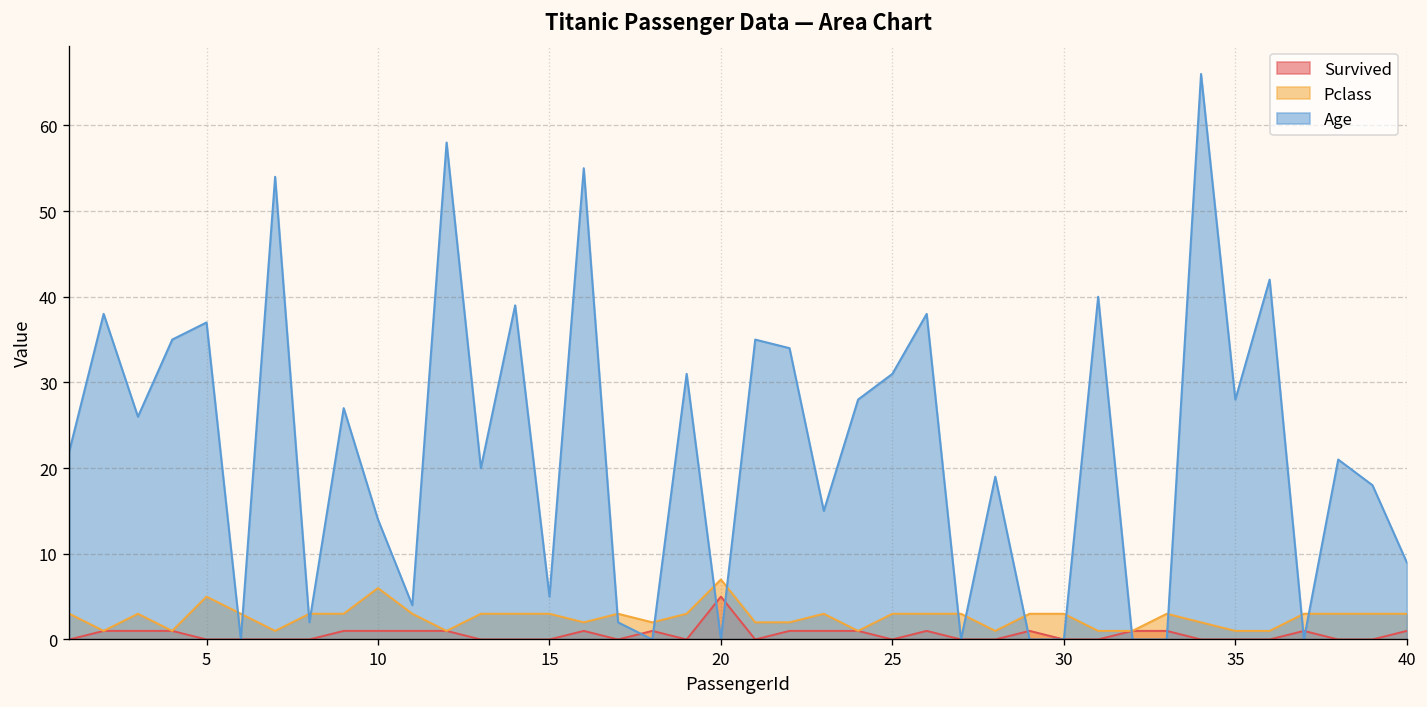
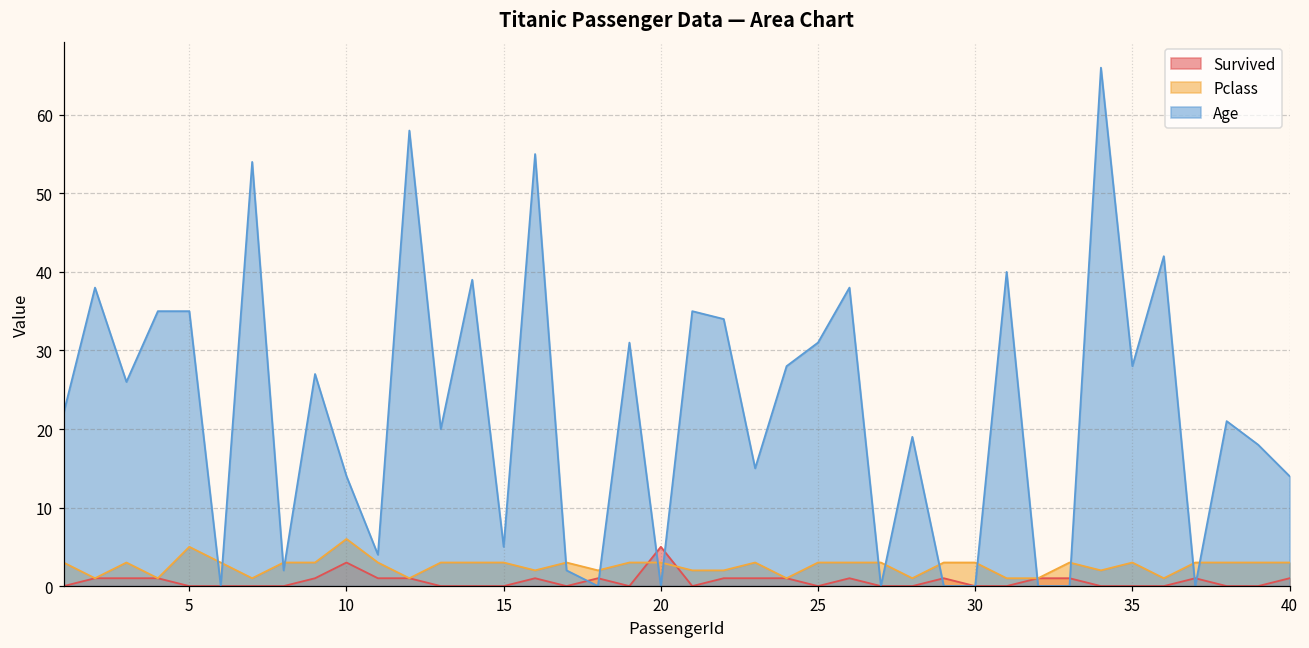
  {
    "Survived": {
      "5": 0,
-     "10": 1,
+     "10": 3,
      "15": 0,
      "20": 5,
      "25": 0,
      "35": 0,
      "40": 1
    },
    "Pclass": {
      "5": 5,
      "10": 6,
      "15": 3,
-     "20": 7,
+     "20": 3,
      "25": 3,
      "30": 3,
-     "35": 1,
+     "35": 3,
      "40": 3
    },
    "Age": {
-     "5": 37,
+     "5": 35,
      "10": 14,
      "15": 5,
      "20": 0,
      "25": 31,
      "35": 28,
-     "40": 9
+     "40": 14
    }
  }
